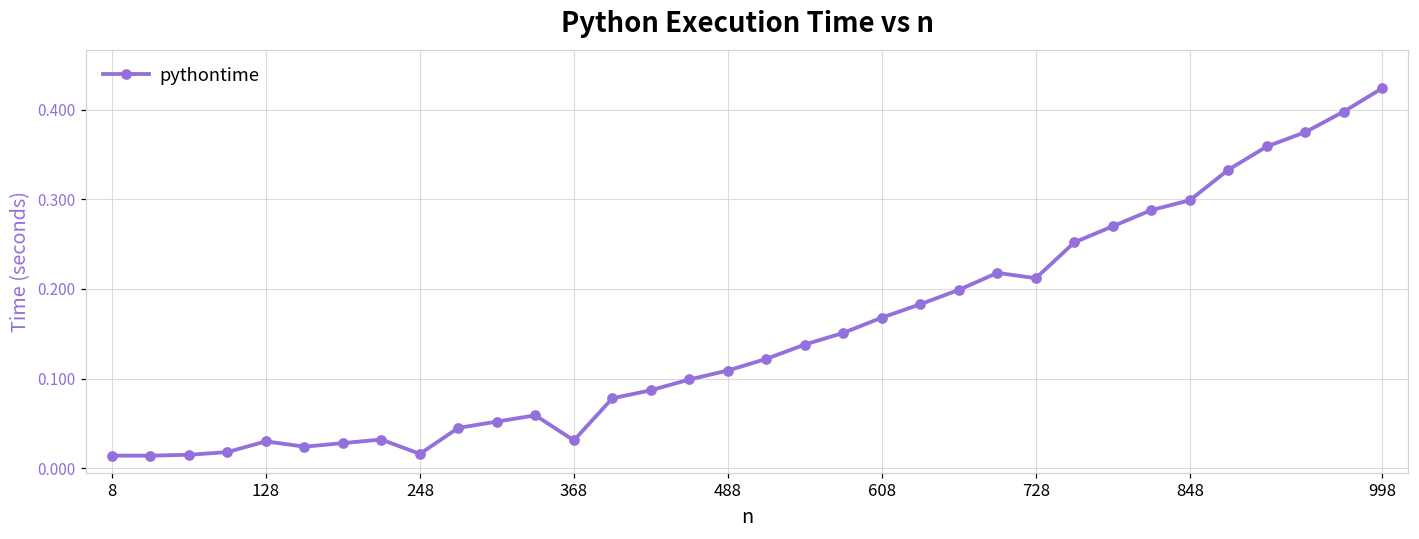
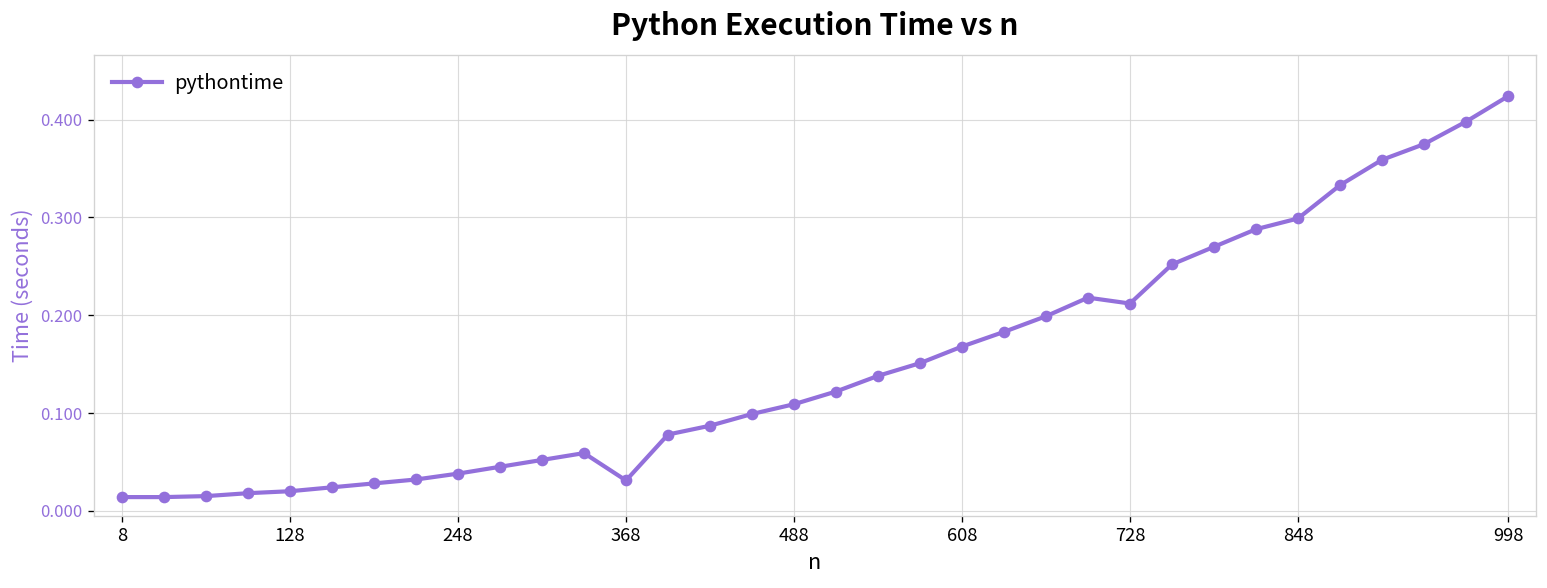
  {
    "8": 0.01,
-   "128": 0.03,
-   "248": 0.02,
+   "128": 0.02,
+   "248": 0.04,
    "368": 0.03,
    "488": 0.11,
    "608": 0.17,
    "728": 0.21,
    "848": 0.30,
    "998": 0.42
  }
